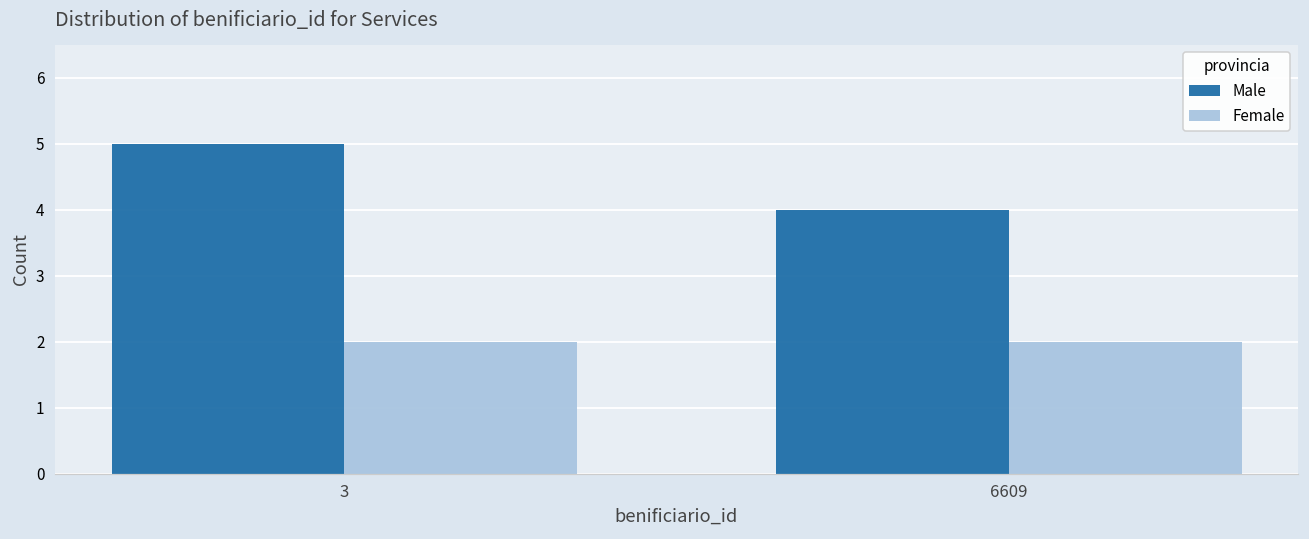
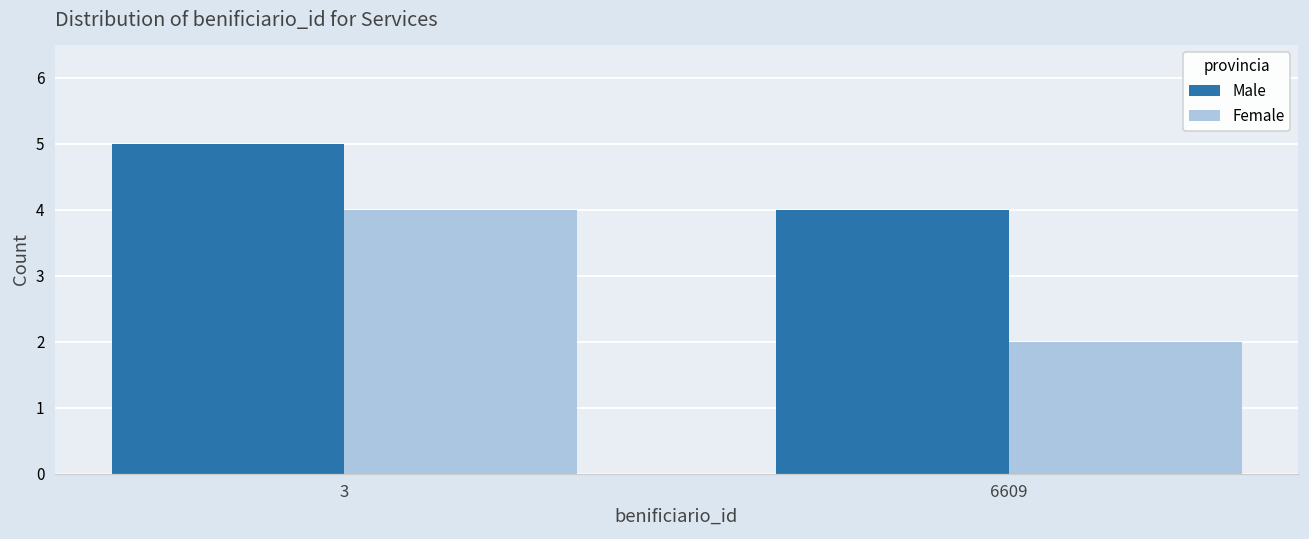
  {
    "Male": {
      "3": 5,
      "6609": 4
    },
    "Female": {
-     "3": 2,
+     "3": 4,
      "6609": 2
    }
  }
